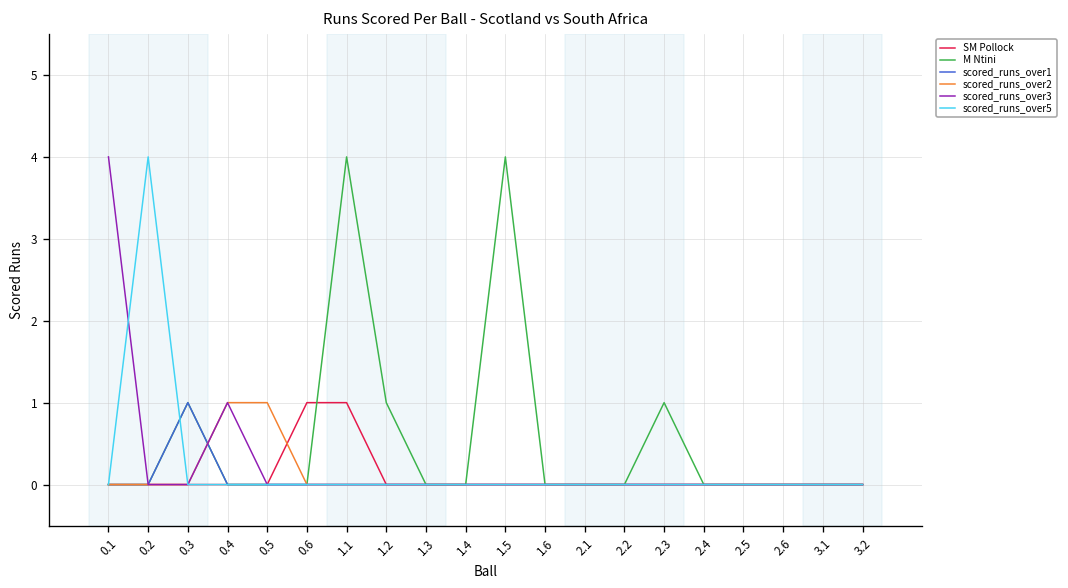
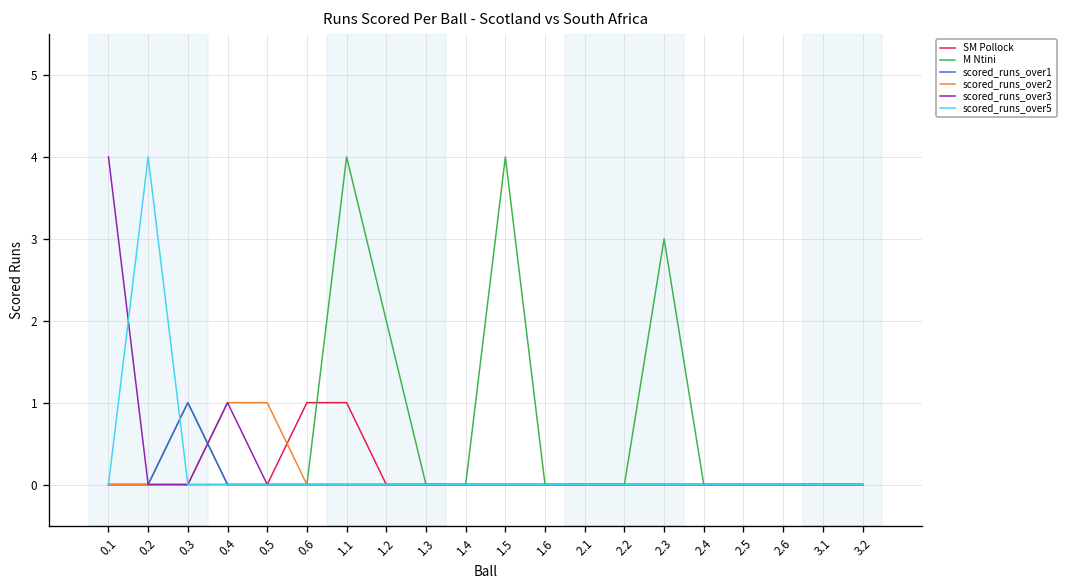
  {
    "SM Pollock": {
      "0.6": 1,
      "1.1": 1
    },
    "M Ntini": {
      "1.1": 4,
-     "1.2": 1,
+     "1.2": 2,
      "1.5": 4,
-     "2.3": 1
+     "2.3": 3
    },
    "scored_runs_over2": {
      "0.5": 1
    },
    "scored_runs_over3": {
      "0.1": 4
    },
    "scored_runs_over5": {
      "0.2": 4
    }
  }
